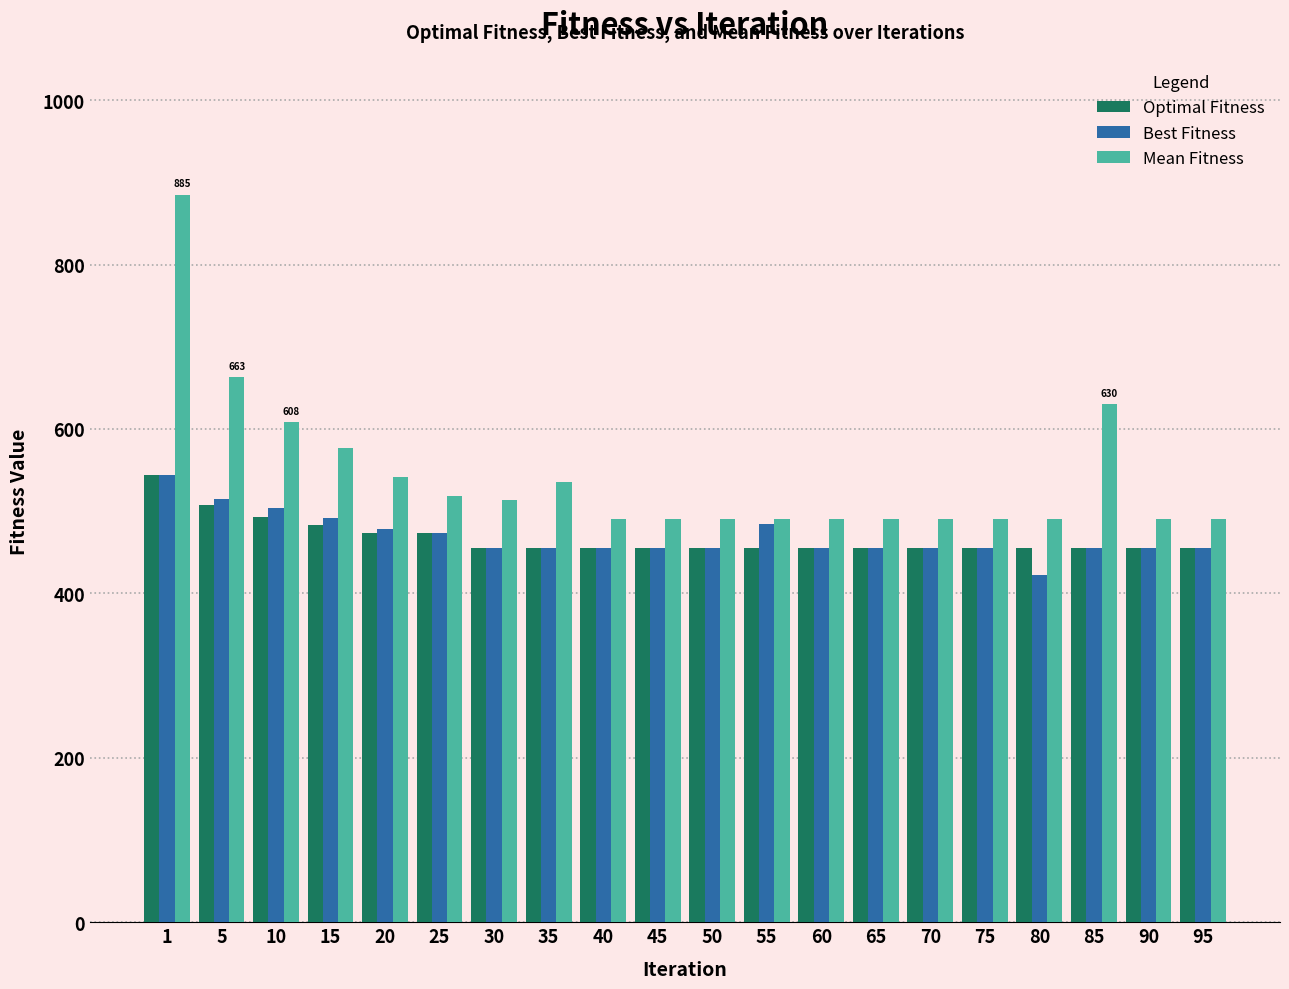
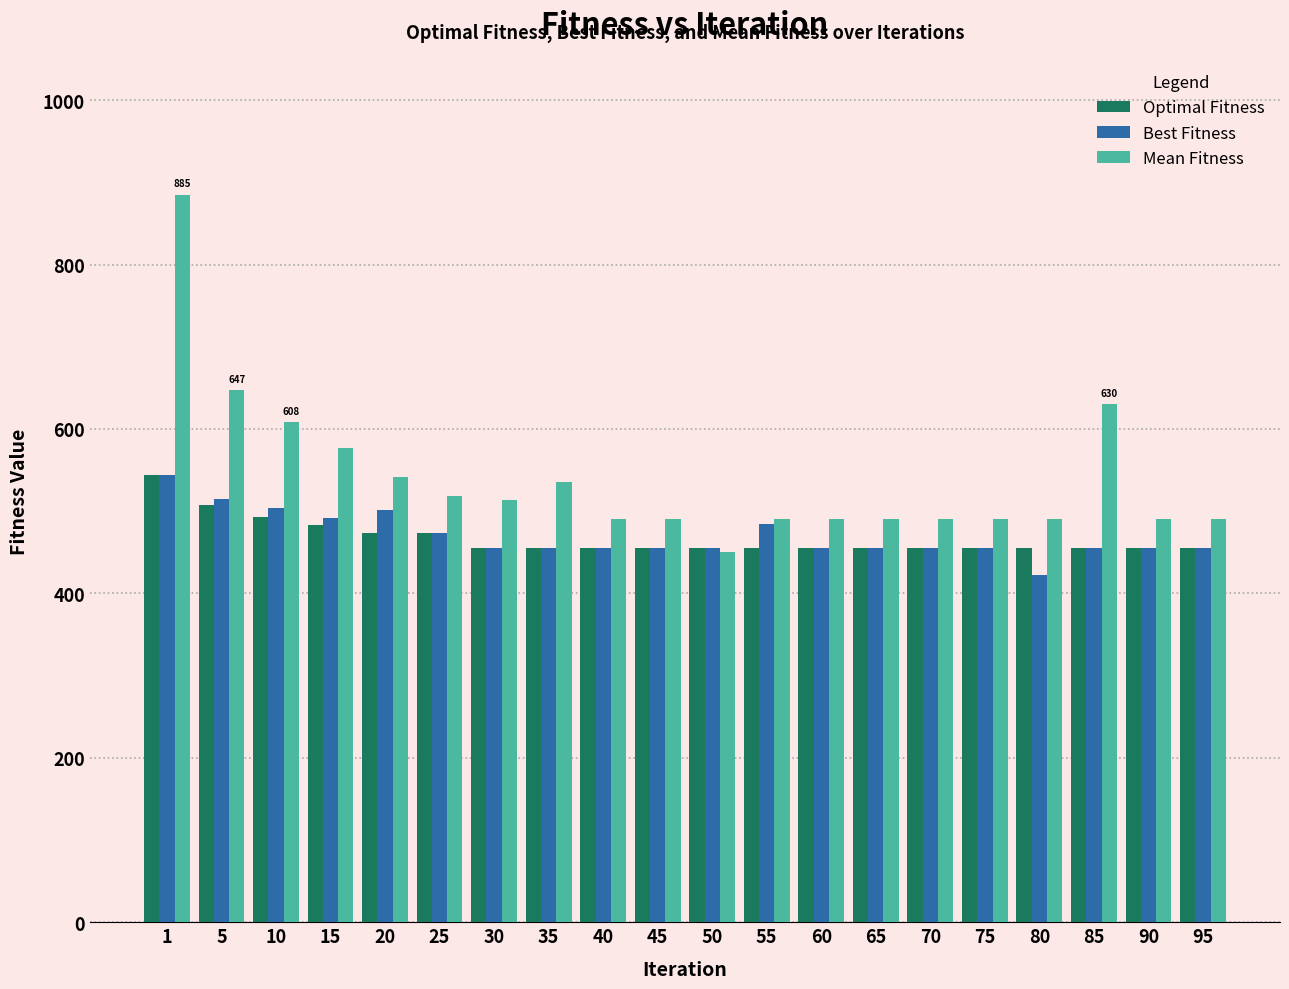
  {
    "Optimal Fitness": {
      "1": 540,
      "5": 510,
      "10": 490,
      "15": 480,
      "20": 470,
      "25": 470,
      "30": 460,
      "35": 460,
      "40": 460,
      "45": 460,
      "50": 460,
      "55": 460,
      "60": 460,
      "65": 460,
      "70": 460,
      "75": 460,
      "80": 460,
      "85": 460,
      "90": 460,
      "95": 460
    },
    "Best Fitness": {
      "1": 540,
      "5": 520,
      "10": 500,
      "15": 490,
-     "20": 480,
+     "20": 500,
      "25": 470,
      "30": 460,
      "35": 460,
      "40": 460,
      "45": 460,
      "50": 460,
      "55": 480,
      "60": 460,
      "65": 460,
      "70": 460,
      "75": 460,
      "80": 420,
      "85": 460,
      "90": 460,
      "95": 460
    },
    "Mean Fitness": {
      "1": 885,
-     "5": 663,
+     "5": 647,
      "10": 608,
-     "50": 490,
+     "50": 450,
      "85": 630
    }
  }
